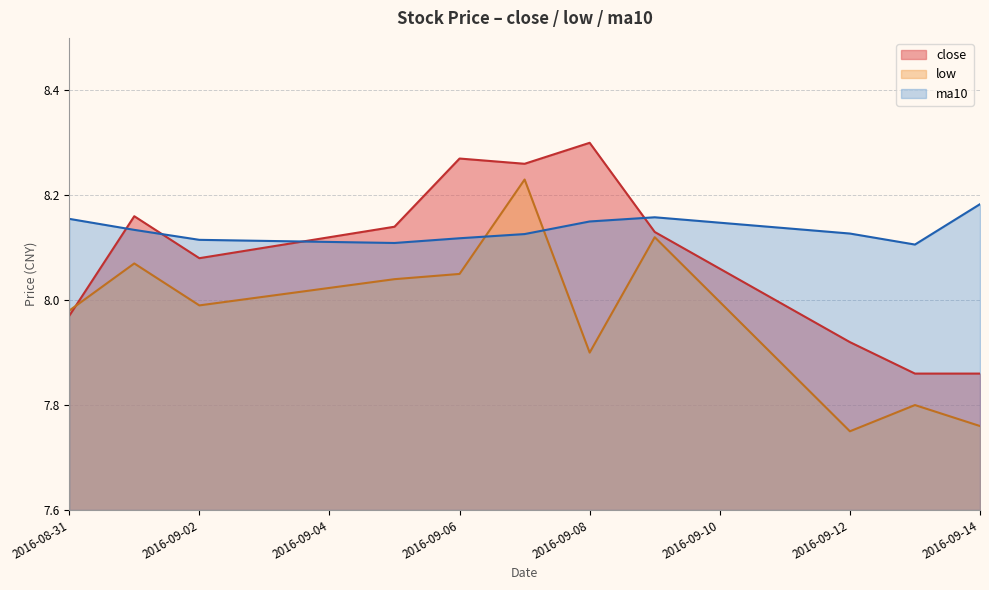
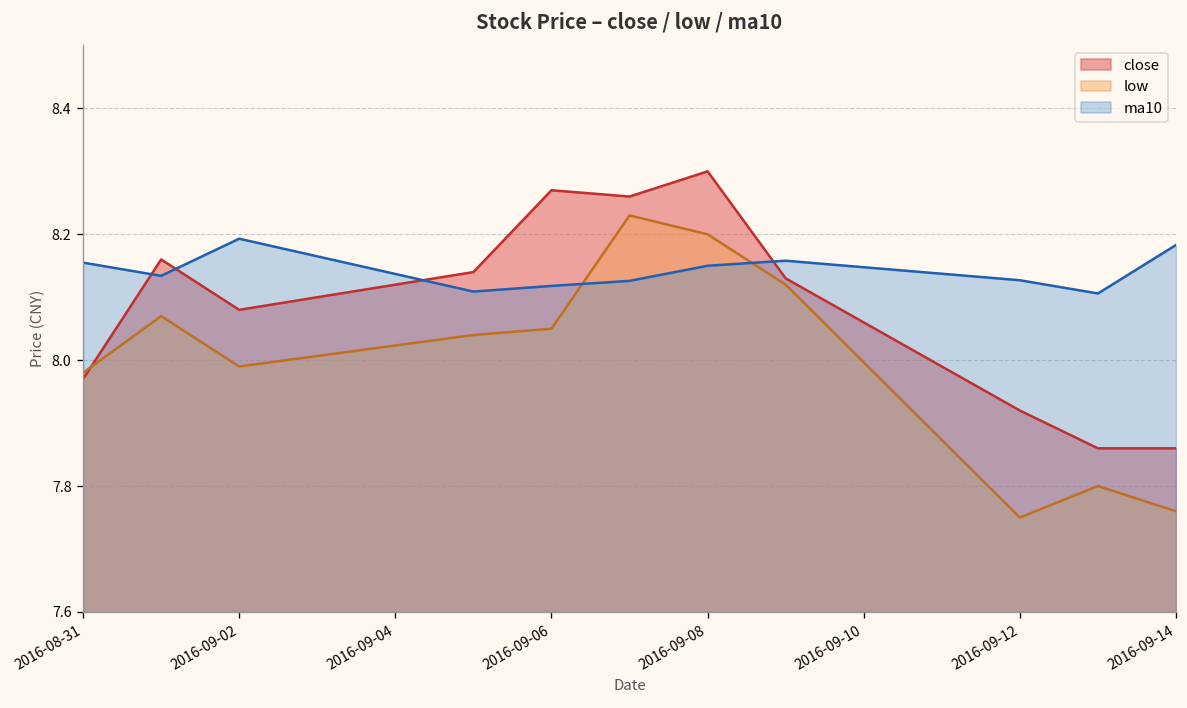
  {
    "close": {
      "2016-08-31": 7.97,
      "2016-09-02": 8.08,
      "2016-09-06": 8.27,
      "2016-09-08": 8.30,
      "2016-09-12": 7.92,
      "2016-09-14": 7.86
    },
    "low": {
      "2016-08-31": 7.98,
      "2016-09-02": 7.99,
      "2016-09-06": 8.05,
-     "2016-09-08": 7.9,
+     "2016-09-08": 8.2,
      "2016-09-12": 7.75,
      "2016-09-14": 7.76
    },
    "ma10": {
      "2016-08-31": 8.16,
-     "2016-09-02": 8.12,
+     "2016-09-02": 8.19,
      "2016-09-06": 8.12,
      "2016-09-08": 8.15,
      "2016-09-12": 8.13,
      "2016-09-14": 8.18
    }
  }
